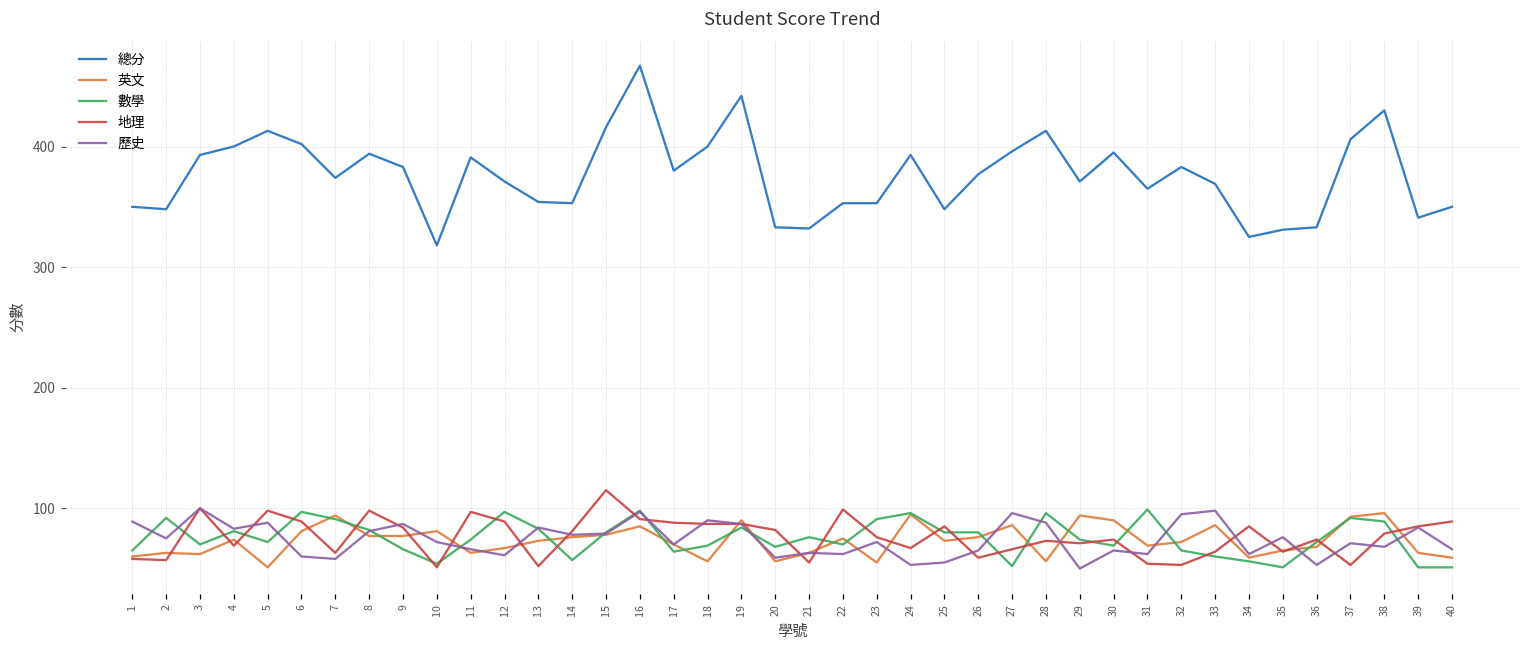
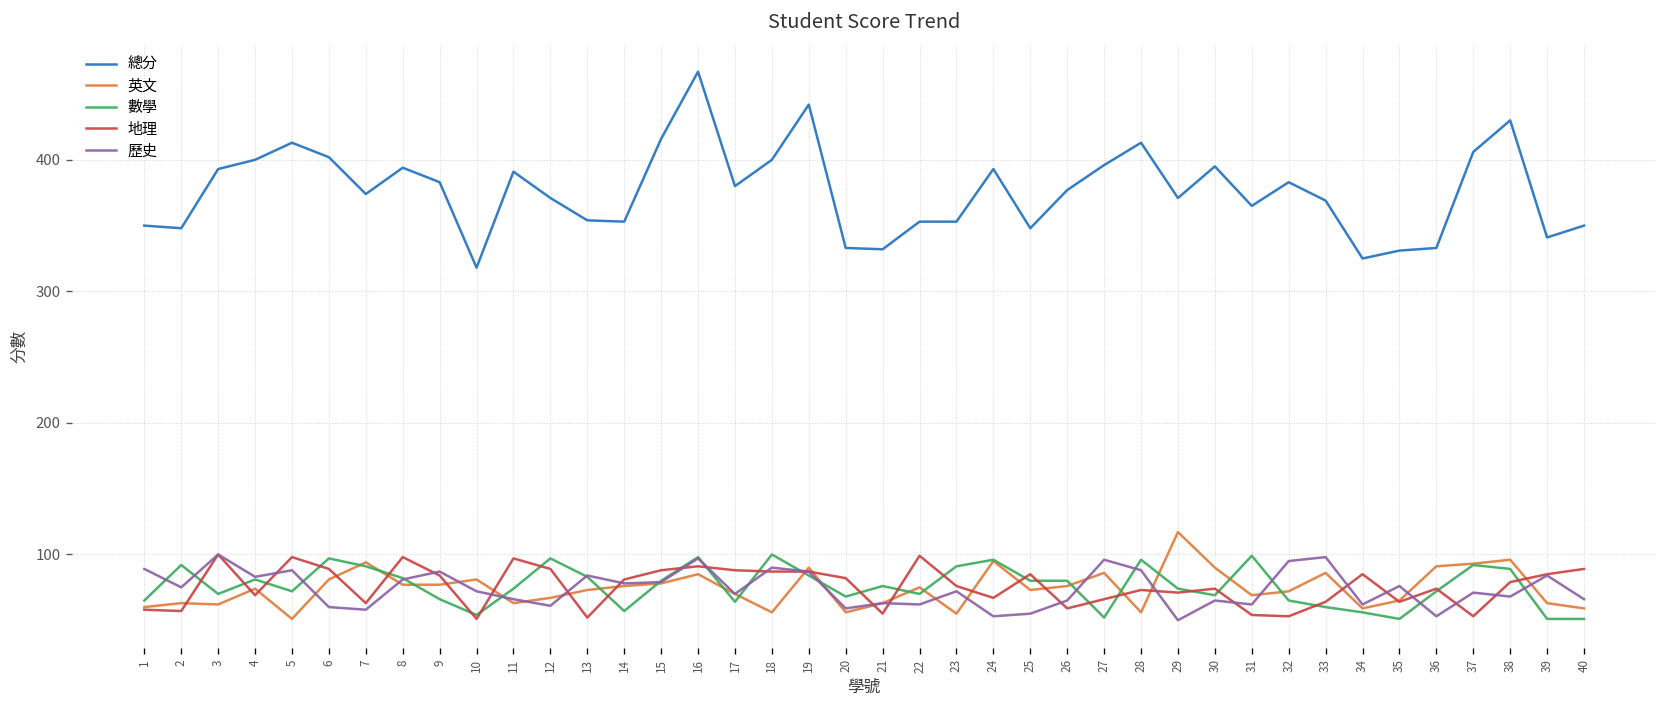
  {
    "總分": {
      "1": 350,
      "2": 348,
      "3": 393,
      "4": 400,
      "5": 413,
      "6": 402,
      "7": 374,
      "8": 394,
      "9": 383,
      "10": 318,
      "11": 391,
      "12": 371,
      "13": 354,
      "14": 353,
      "15": 416,
      "16": 467,
      "17": 380,
      "18": 400,
      "19": 442,
      "20": 333,
      "21": 332,
      "22": 353,
      "23": 353,
      "24": 393,
      "25": 348,
      "26": 377,
      "27": 396,
      "28": 413,
      "29": 371,
      "30": 395,
      "31": 365,
      "32": 383,
      "33": 369,
      "34": 325,
      "35": 331,
      "36": 333,
      "37": 406,
      "38": 430,
      "39": 341,
      "40": 350
    },
    "英文": {
      "2": 63,
      "3": 62,
      "4": 74,
      "5": 51,
      "6": 81,
      "7": 94,
      "8": 77,
      "9": 77,
      "10": 81,
      "11": 63,
      "12": 67,
      "13": 73,
      "16": 85,
      "18": 56,
      "19": 90,
      "20": 56,
      "22": 75,
      "23": 55,
      "25": 73,
      "26": 76,
      "27": 86,
      "28": 56,
-     "29": 94,
+     "29": 117,
      "30": 90,
      "31": 69,
      "32": 72,
      "33": 86,
      "34": 59,
-     "36": 68,
+     "36": 91,
      "38": 96,
      "39": 63,
      "40": 59
    },
    "數學": {
      "1": 65,
      "2": 92,
      "3": 70,
      "5": 72,
      "6": 97,
      "7": 91,
      "9": 66,
      "10": 54,
      "11": 74,
      "12": 97,
      "14": 57,
      "17": 64,
-     "18": 69,
+     "18": 100,
      "19": 84,
      "20": 68,
      "21": 76,
      "22": 70,
      "23": 91,
      "25": 80,
      "26": 80,
      "27": 52,
      "28": 96,
      "29": 74,
      "30": 69,
      "31": 99,
      "32": 65,
      "33": 60,
      "34": 56,
      "35": 51,
      "38": 89,
      "39": 51,
      "40": 51
    },
    "地理": {
      "2": 57,
      "4": 69,
      "5": 98,
      "6": 89,
      "7": 63,
      "8": 98,
      "9": 84,
      "10": 51,
      "11": 97,
      "12": 89,
      "13": 52,
      "14": 81,
-     "15": 115,
+     "15": 88,
      "16": 91,
      "17": 88,
      "18": 87,
      "20": 82,
      "21": 55,
      "22": 99,
      "23": 76,
      "24": 67,
      "25": 85,
      "26": 59,
      "27": 66,
      "28": 73,
      "29": 71,
      "30": 74,
      "31": 54,
      "32": 53,
      "33": 64,
      "34": 85,
      "37": 53,
      "38": 79,
      "40": 89
    },
    "歷史": {
      "1": 89,
      "2": 75,
      "5": 88,
      "6": 60,
      "7": 58,
      "9": 87,
      "10": 72,
      "11": 66,
      "12": 61,
      "18": 90,
      "20": 59,
      "22": 62,
      "23": 72,
      "24": 53,
      "25": 55,
      "26": 65,
      "27": 96,
      "28": 88,
      "29": 50,
      "30": 65,
      "31": 62,
      "32": 95,
      "33": 98,
      "34": 62,
      "35": 76,
      "36": 53,
      "37": 71,
      "38": 68,
      "40": 66
    }
  }
